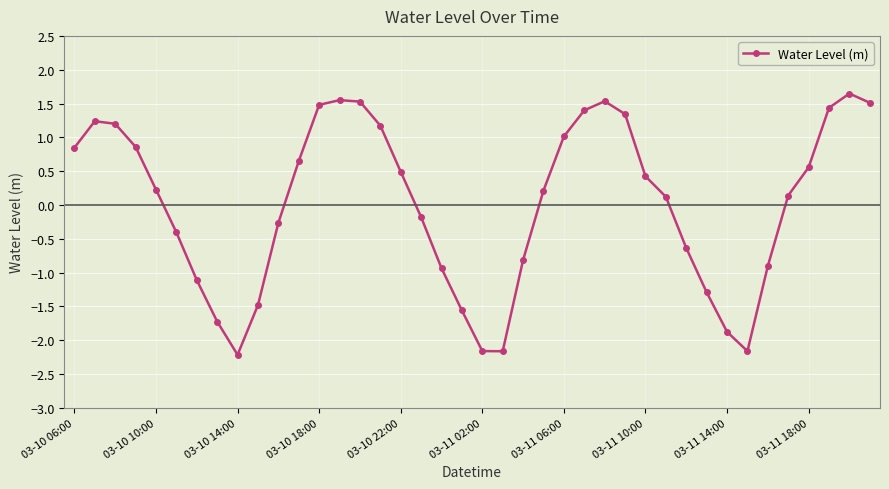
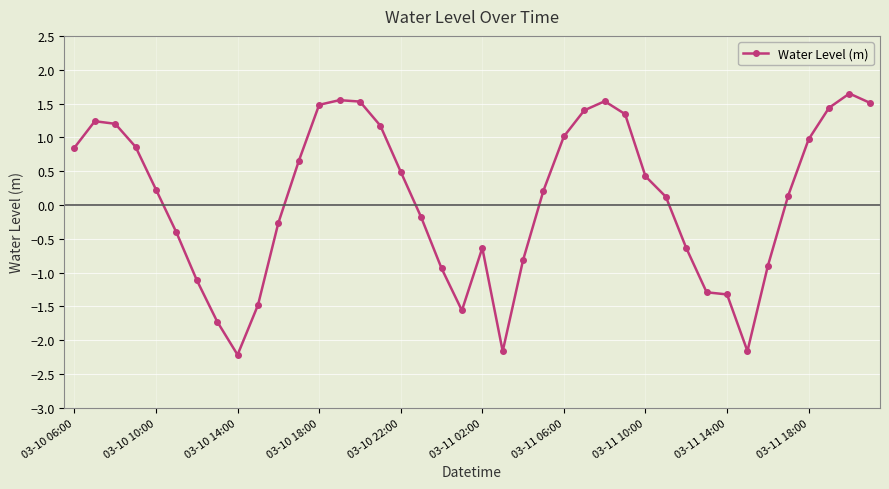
  {
    "03-10 06:00": 0.8,
    "03-10 10:00": 0.2,
    "03-10 14:00": -2.2,
    "03-10 18:00": 1.5,
    "03-10 22:00": 0.5,
-   "03-11 02:00": -2.2,
+   "03-11 02:00": -0.6,
    "03-11 06:00": 1.0,
    "03-11 10:00": 0.4,
-   "03-11 14:00": -1.9,
-   "03-11 18:00": 0.6
+   "03-11 14:00": -1.3,
+   "03-11 18:00": 1.0
  }
